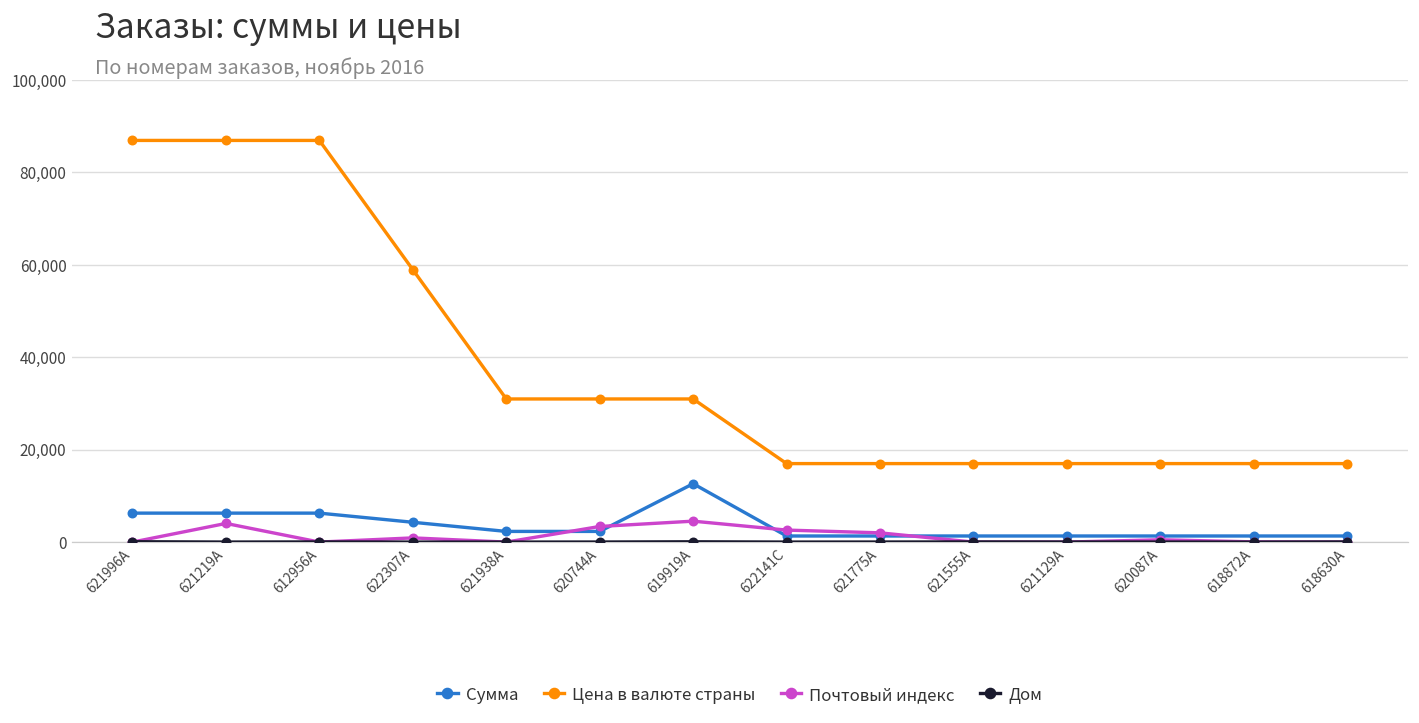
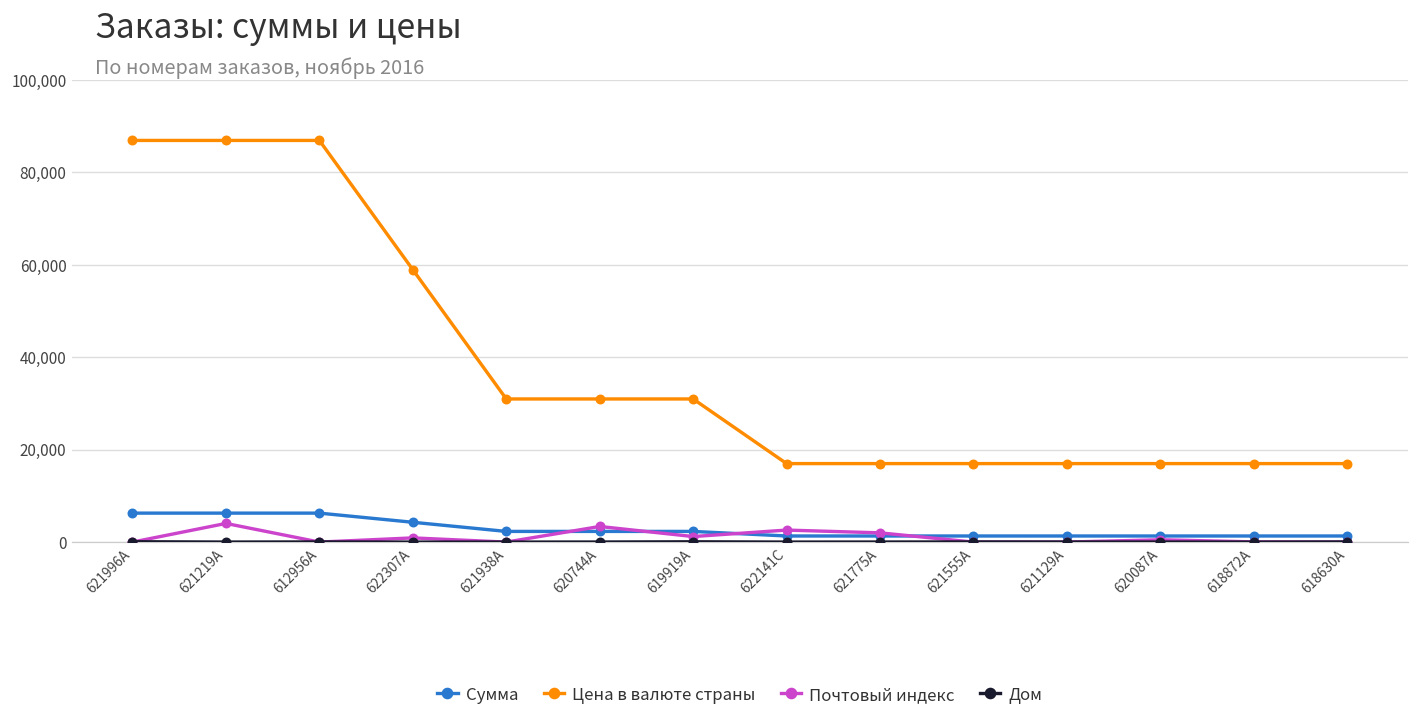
  {
    "Сумма": {
      "621996A": "6,000",
      "621219A": "6,000",
      "612956A": "6,000",
      "622307A": "4,000",
      "621938A": "2,000",
      "620744A": "2,000",
-     "619919A": "13,000",
+     "619919A": "2,000",
      "622141C": "1,000",
      "621775A": "1,000",
      "621555A": "1,000",
      "621129A": "1,000",
      "620087A": "1,000",
      "618872A": "1,000",
      "618630A": "1,000"
    },
    "Цена в валюте страны": {
      "621996A": "87,000",
      "621219A": "87,000",
      "612956A": "87,000",
      "622307A": "59,000",
      "621938A": "31,000",
      "620744A": "31,000",
      "619919A": "31,000",
      "622141C": "17,000",
      "621775A": "17,000",
      "621555A": "17,000",
      "621129A": "17,000",
      "620087A": "17,000",
      "618872A": "17,000",
      "618630A": "17,000"
    },
    "Почтовый индекс": {
      "621219A": "4,000",
      "622307A": "1,000",
      "620744A": "3,000",
-     "619919A": "5,000",
+     "619919A": "1,000",
      "622141C": "3,000",
      "621775A": "2,000"
    },
    "Дом": {
      "621219A": "0",
      "622307A": "0",
      "620744A": "0",
      "619919A": "0",
      "622141C": "0",
      "621775A": "0"
    }
  }
